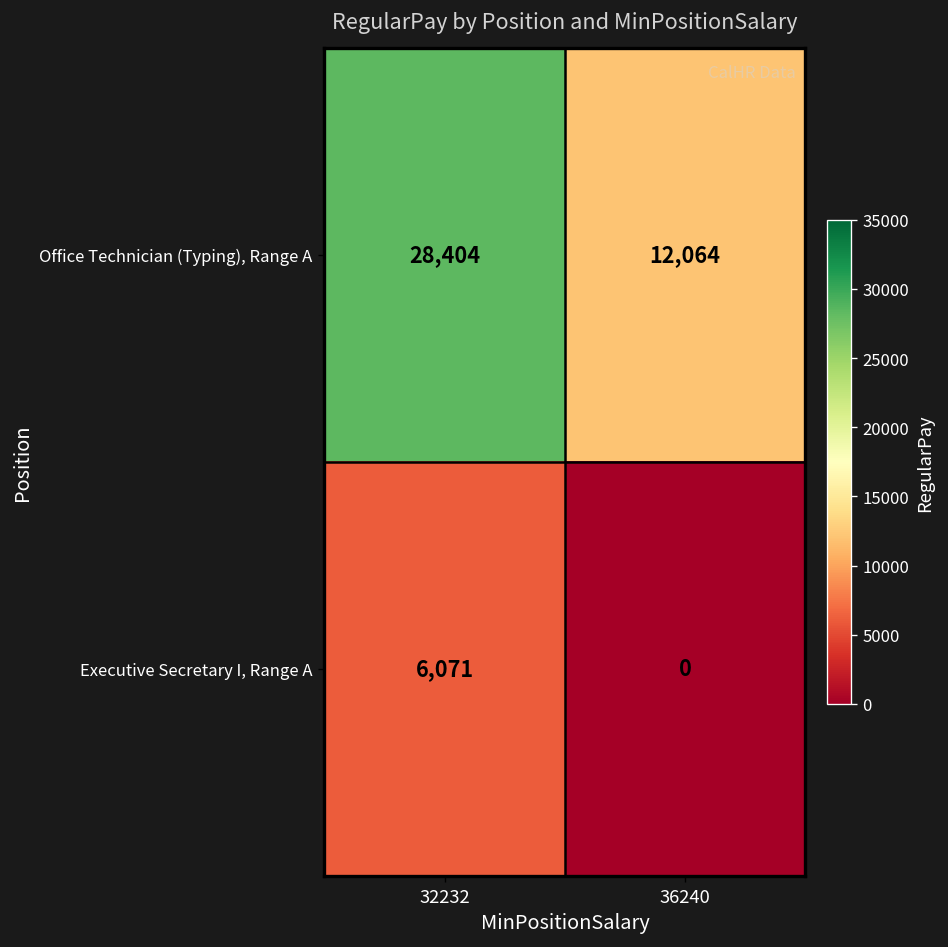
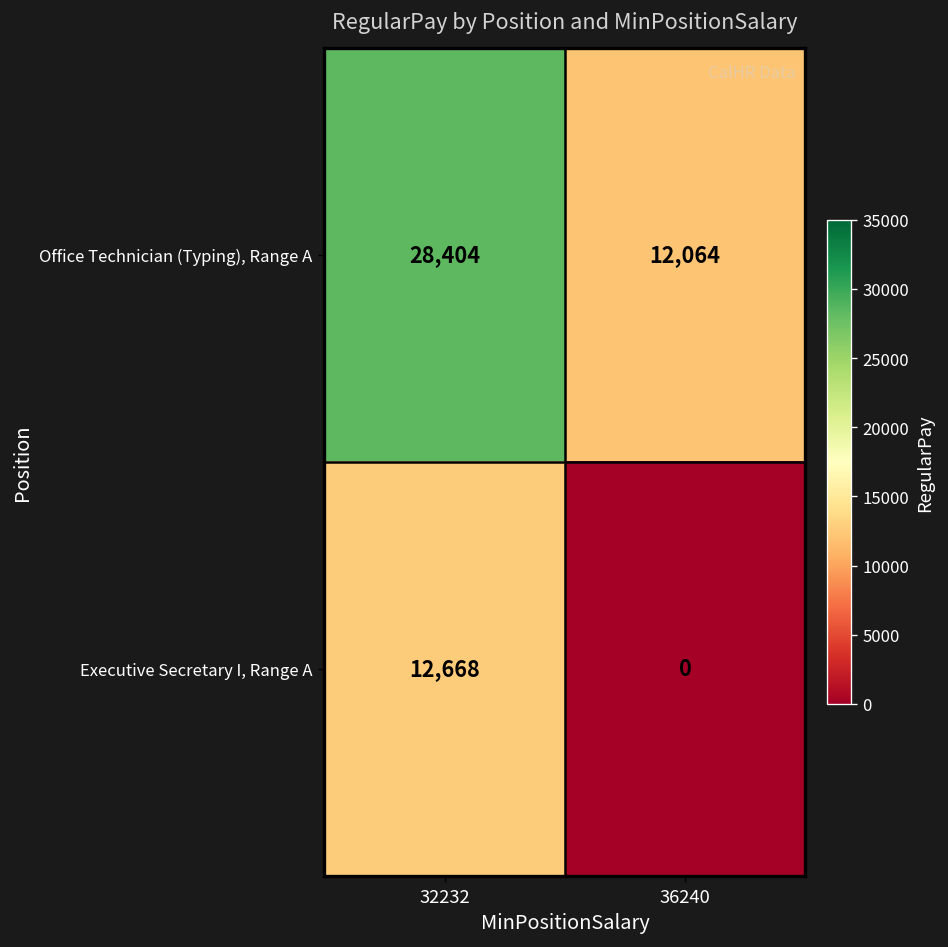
  {
    "Office Technician (Typing), Range A": {
      "32232": "28,404"
    },
    "Executive Secretary I, Range A": {
-     "32232": "6,071",
+     "32232": "12,668",
      "36240": "0"
    }
  }
